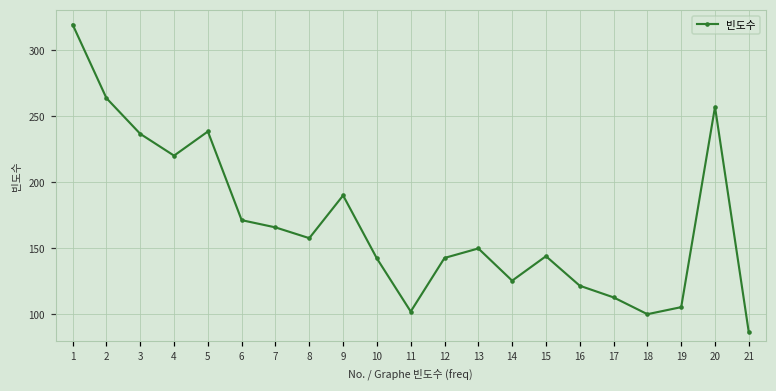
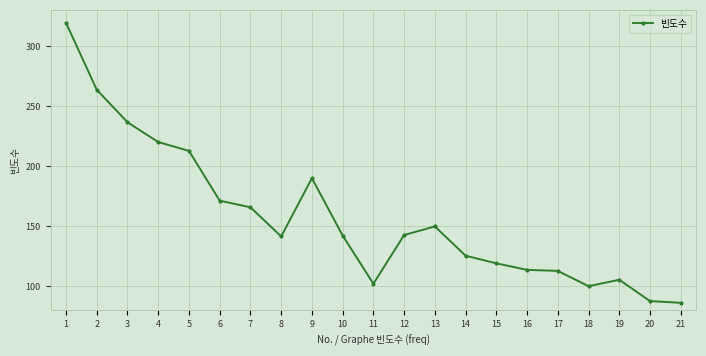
  {
    "1": 319,
    "2": 264,
    "3": 237,
    "4": 220,
-   "5": 238,
+   "5": 213,
    "6": 171,
    "7": 166,
-   "8": 158,
+   "8": 141,
    "9": 190,
    "10": 142,
    "11": 102,
    "12": 143,
    "13": 150,
    "14": 125,
-   "15": 144,
-   "16": 122,
+   "15": 119,
+   "16": 114,
    "17": 113,
    "18": 100,
    "19": 105,
-   "20": 257,
+   "20": 88,
    "21": 86
  }
